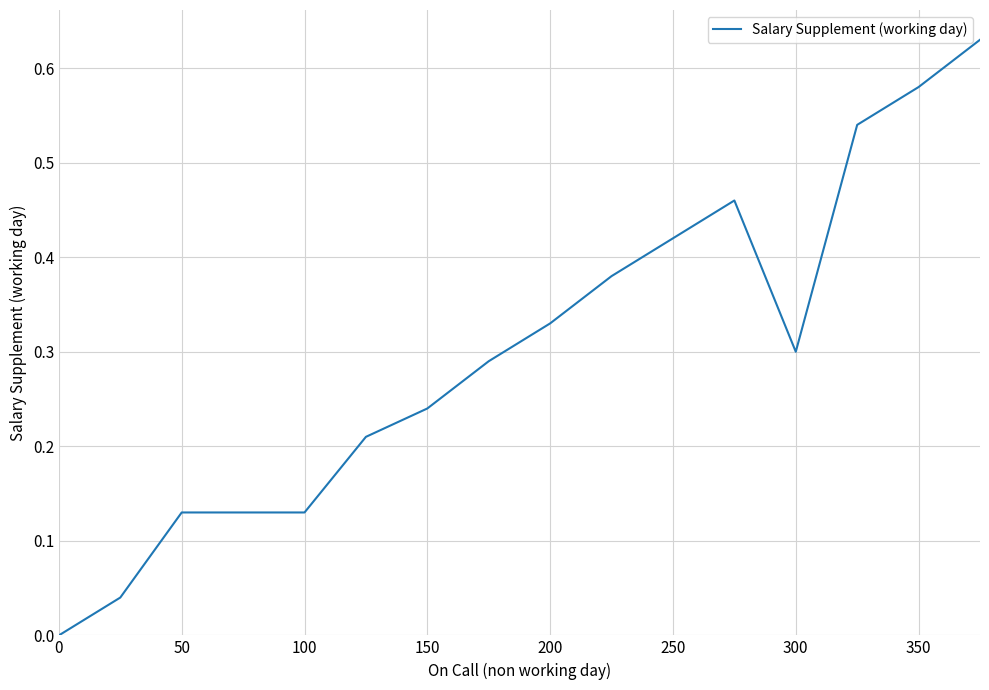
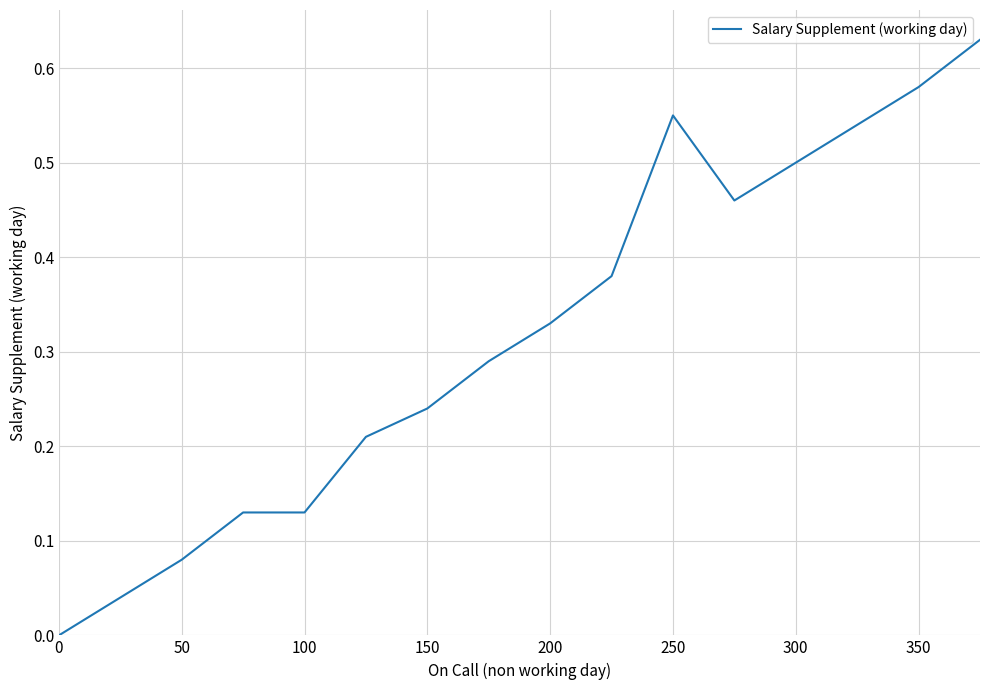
  {
    "0": 0.00,
-   "50": 0.13,
+   "50": 0.08,
    "100": 0.13,
    "150": 0.24,
    "200": 0.33,
-   "250": 0.42,
-   "300": 0.3,
+   "250": 0.55,
+   "300": 0.5,
    "350": 0.58
  }
